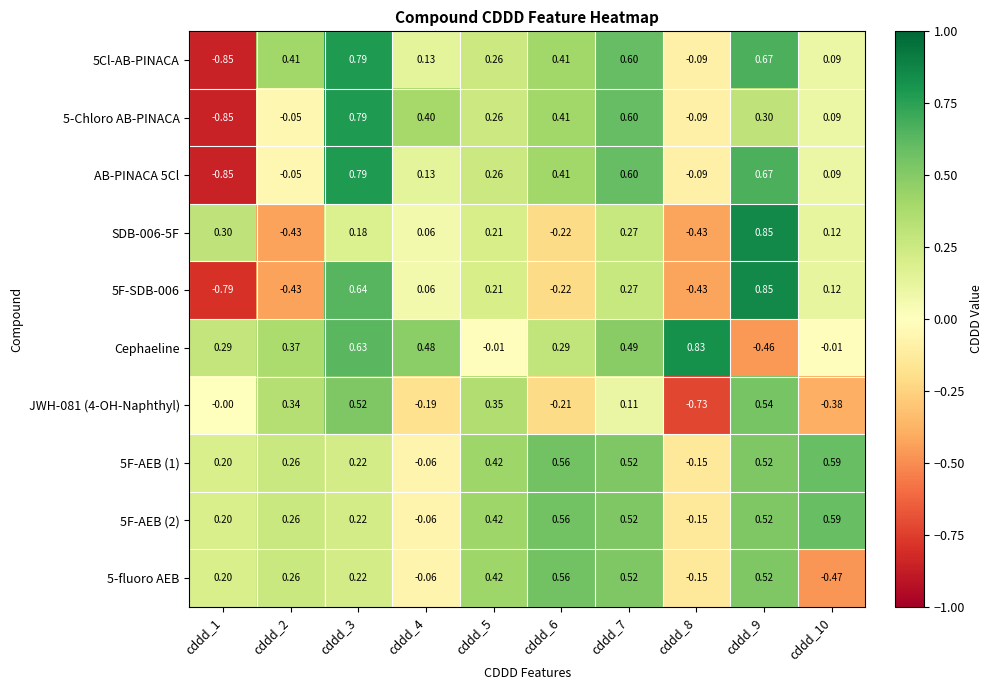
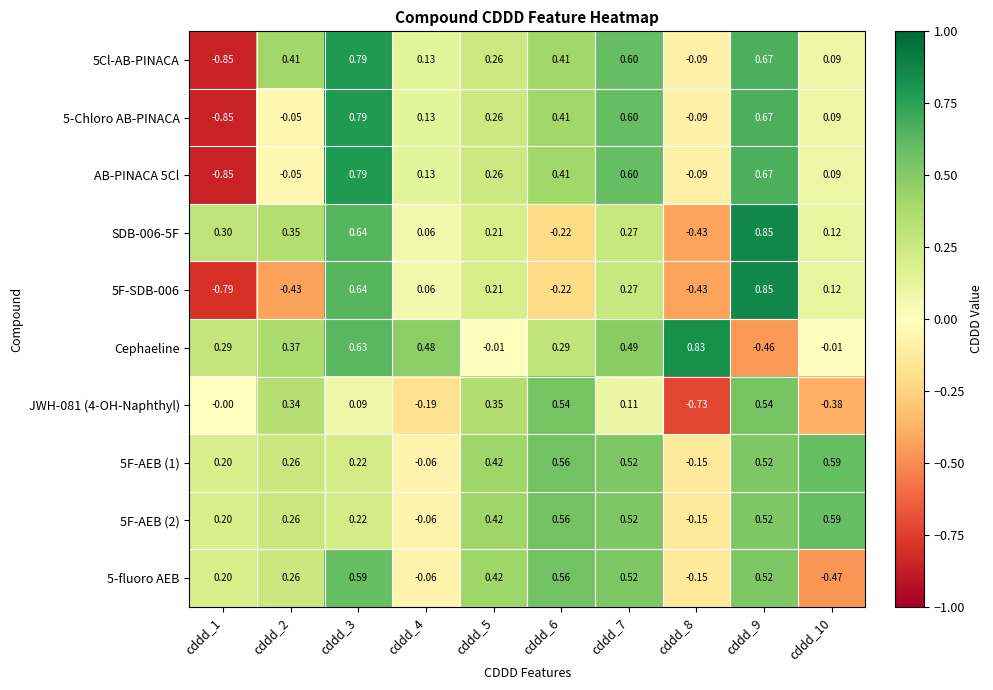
  {
    "5Cl-AB-PINACA": {
      "cddd_1": -0.85,
      "cddd_2": 0.41,
      "cddd_3": 0.79,
      "cddd_4": 0.13,
      "cddd_5": 0.26,
      "cddd_6": 0.41,
      "cddd_7": 0.60,
      "cddd_8": -0.09,
      "cddd_9": 0.67,
      "cddd_10": 0.09
    },
    "5-Chloro AB-PINACA": {
      "cddd_1": -0.85,
      "cddd_2": -0.05,
      "cddd_3": 0.79,
-     "cddd_4": 0.40,
+     "cddd_4": 0.13,
      "cddd_5": 0.26,
      "cddd_6": 0.41,
      "cddd_7": 0.60,
      "cddd_8": -0.09,
-     "cddd_9": 0.30,
+     "cddd_9": 0.67,
      "cddd_10": 0.09
    },
    "AB-PINACA 5Cl": {
      "cddd_1": -0.85,
      "cddd_2": -0.05,
      "cddd_3": 0.79,
      "cddd_4": 0.13,
      "cddd_5": 0.26,
      "cddd_6": 0.41,
      "cddd_7": 0.60,
      "cddd_8": -0.09,
      "cddd_9": 0.67,
      "cddd_10": 0.09
    },
    "SDB-006-5F": {
      "cddd_1": 0.30,
-     "cddd_2": -0.43,
-     "cddd_3": 0.18,
+     "cddd_2": 0.35,
+     "cddd_3": 0.64,
      "cddd_4": 0.06,
      "cddd_5": 0.21,
      "cddd_6": -0.22,
      "cddd_7": 0.27,
      "cddd_8": -0.43,
      "cddd_9": 0.85,
      "cddd_10": 0.12
    },
    "5F-SDB-006": {
      "cddd_1": -0.79,
      "cddd_2": -0.43,
      "cddd_3": 0.64,
      "cddd_4": 0.06,
      "cddd_5": 0.21,
      "cddd_6": -0.22,
      "cddd_7": 0.27,
      "cddd_8": -0.43,
      "cddd_9": 0.85,
      "cddd_10": 0.12
    },
    "Cephaeline": {
      "cddd_1": 0.29,
      "cddd_2": 0.37,
      "cddd_3": 0.63,
      "cddd_4": 0.48,
      "cddd_5": -0.01,
      "cddd_6": 0.29,
      "cddd_7": 0.49,
      "cddd_8": 0.83,
      "cddd_9": -0.46,
      "cddd_10": -0.01
    },
    "JWH-081 (4-OH-Naphthyl)": {
      "cddd_1": -0.00,
      "cddd_2": 0.34,
-     "cddd_3": 0.52,
+     "cddd_3": 0.09,
      "cddd_4": -0.19,
      "cddd_5": 0.35,
-     "cddd_6": -0.21,
+     "cddd_6": 0.54,
      "cddd_7": 0.11,
      "cddd_8": -0.73,
      "cddd_9": 0.54,
      "cddd_10": -0.38
    },
    "5F-AEB (1)": {
      "cddd_1": 0.20,
      "cddd_2": 0.26,
      "cddd_3": 0.22,
      "cddd_4": -0.06,
      "cddd_5": 0.42,
      "cddd_6": 0.56,
      "cddd_7": 0.52,
      "cddd_8": -0.15,
      "cddd_9": 0.52,
      "cddd_10": 0.59
    },
    "5F-AEB (2)": {
      "cddd_1": 0.20,
      "cddd_2": 0.26,
      "cddd_3": 0.22,
      "cddd_4": -0.06,
      "cddd_5": 0.42,
      "cddd_6": 0.56,
      "cddd_7": 0.52,
      "cddd_8": -0.15,
      "cddd_9": 0.52,
      "cddd_10": 0.59
    },
    "5-fluoro AEB": {
      "cddd_1": 0.20,
      "cddd_2": 0.26,
-     "cddd_3": 0.22,
+     "cddd_3": 0.59,
      "cddd_4": -0.06,
      "cddd_5": 0.42,
      "cddd_6": 0.56,
      "cddd_7": 0.52,
      "cddd_8": -0.15,
      "cddd_9": 0.52,
      "cddd_10": -0.47
    }
  }
